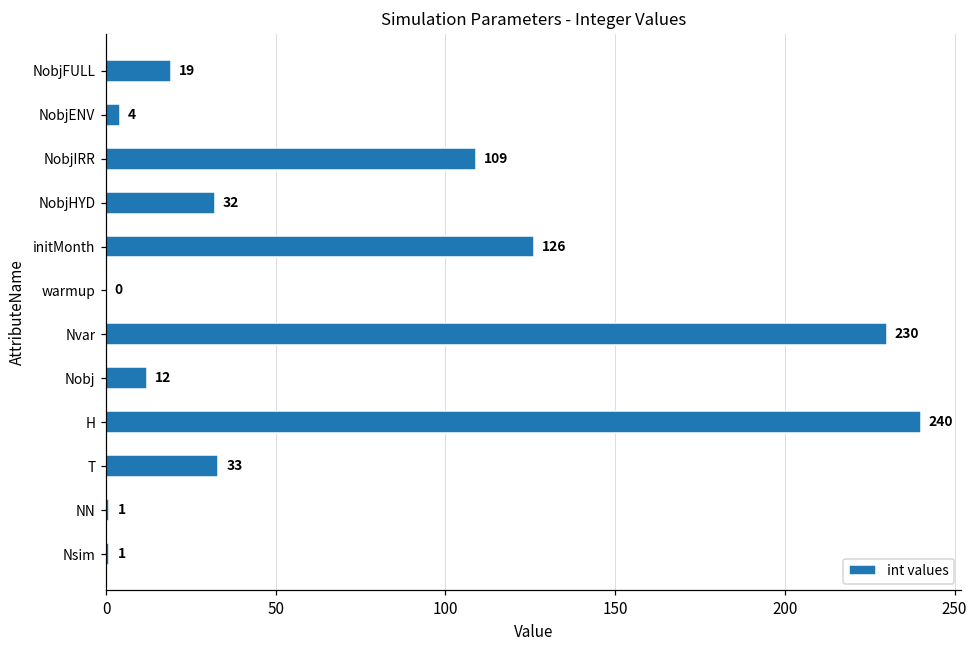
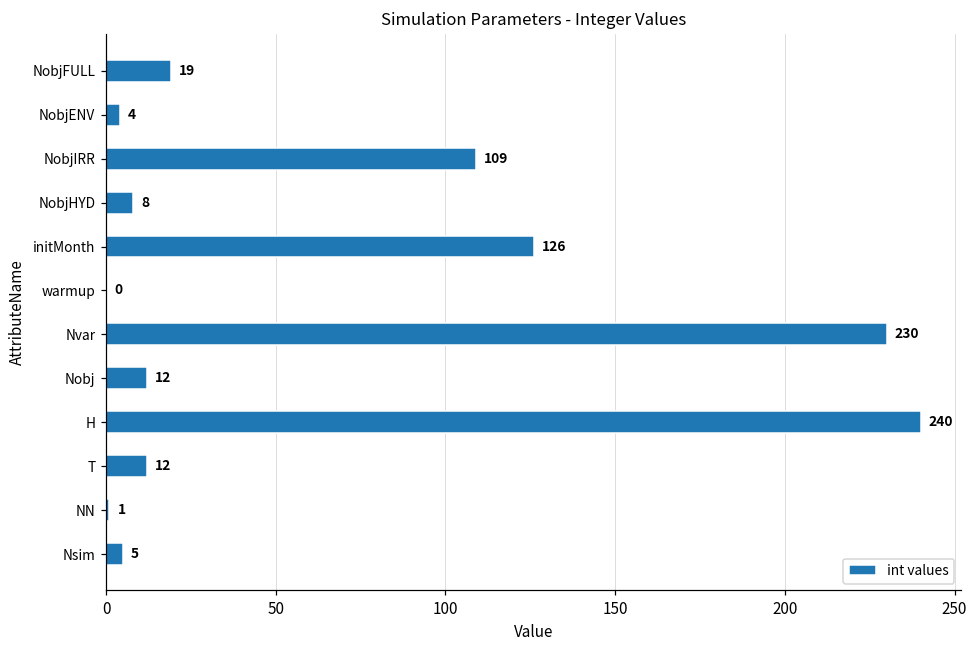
  {
    "NobjFULL": 19,
    "NobjENV": 4,
    "NobjIRR": 109,
-   "NobjHYD": 32,
+   "NobjHYD": 8,
    "initMonth": 126,
    "warmup": 0,
    "Nvar": 230,
    "Nobj": 12,
    "H": 240,
-   "T": 33,
+   "T": 12,
    "NN": 1,
-   "Nsim": 1
+   "Nsim": 5
  }
